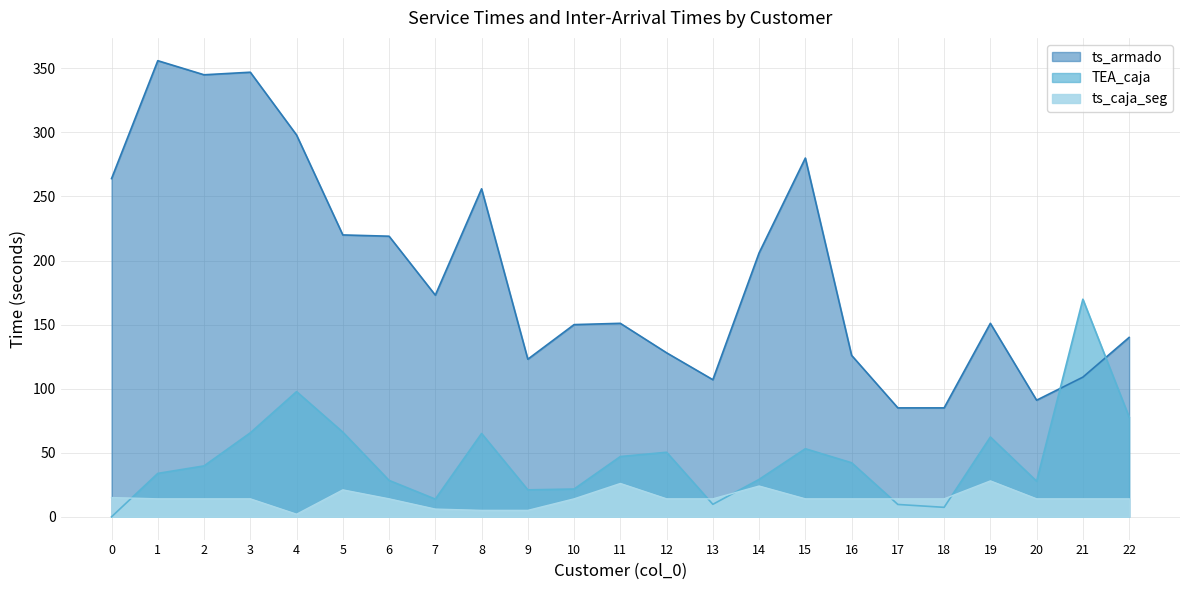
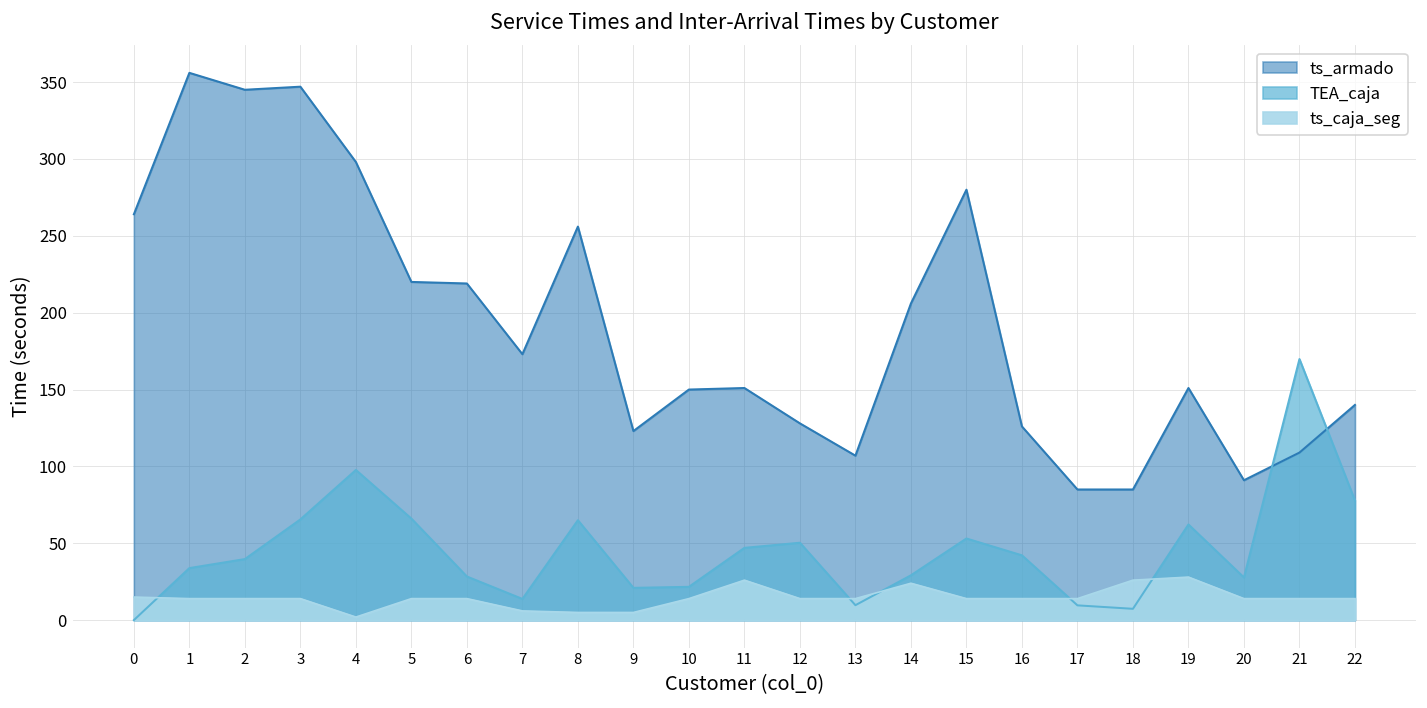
  {
    "ts_caja_seg": {
      "0": 15,
      "1": 14,
      "2": 14,
      "3": 14,
      "4": 2,
-     "5": 21,
+     "5": 14,
      "6": 14,
      "7": 6,
      "8": 5,
      "9": 5,
      "10": 14,
      "11": 26,
      "12": 14,
      "13": 14,
      "14": 24,
      "15": 14,
      "16": 14,
      "17": 14,
-     "18": 14,
+     "18": 26,
      "19": 28,
      "20": 14,
      "21": 14,
      "22": 14
    }
  }
